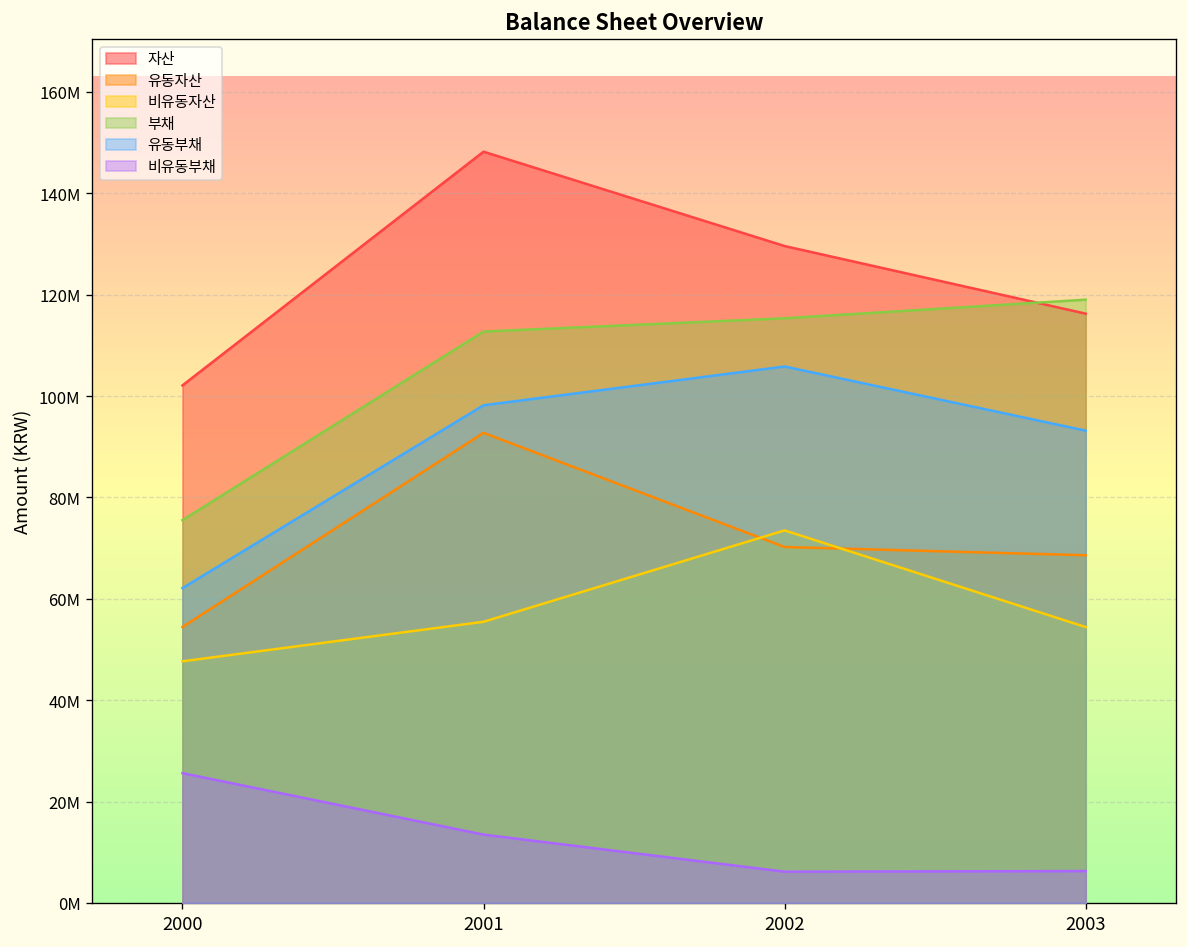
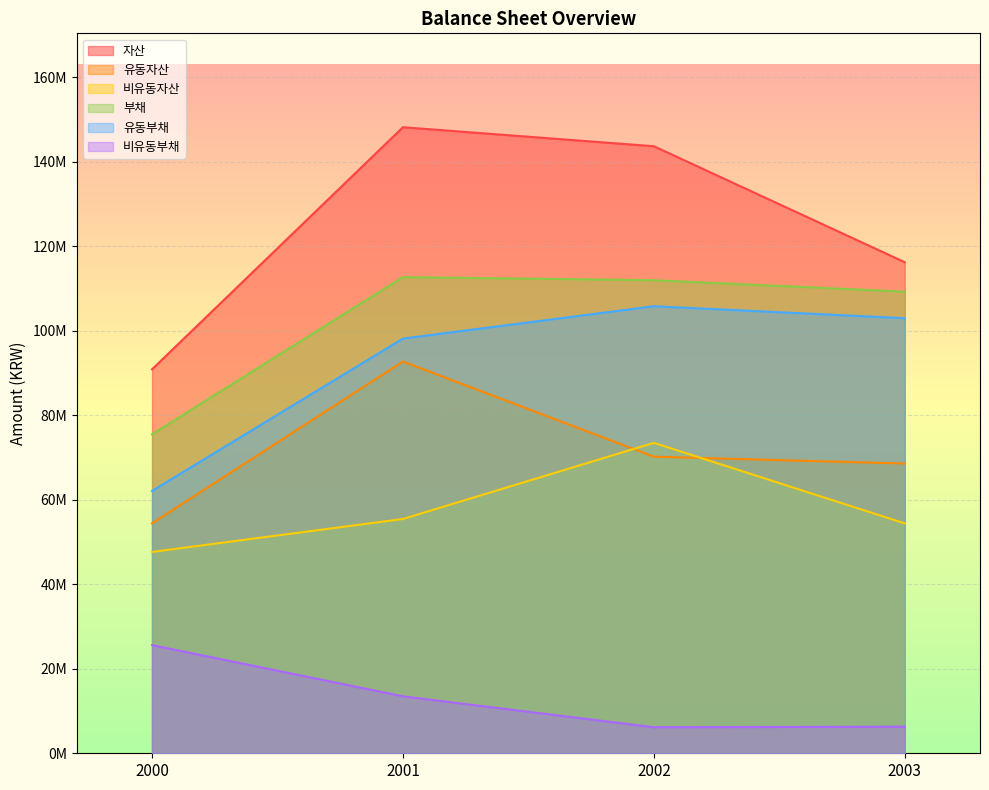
  {
    "자산": {
-     "2000": 102000000,
+     "2000": 91000000,
      "2001": 148000000,
-     "2002": 130000000,
+     "2002": 144000000,
      "2003": 116000000
    },
    "부채": {
      "2000": 76000000,
      "2001": 113000000,
-     "2002": 115000000,
-     "2003": 119000000
+     "2002": 112000000,
+     "2003": 109000000
    },
    "유동부채": {
      "2000": 62000000,
      "2001": 98000000,
      "2002": 106000000,
-     "2003": 93000000
+     "2003": 103000000
    },
    "비유동부채": {
      "2000": 26000000,
      "2001": 13000000,
      "2002": 6000000,
      "2003": 6000000
    }
  }
